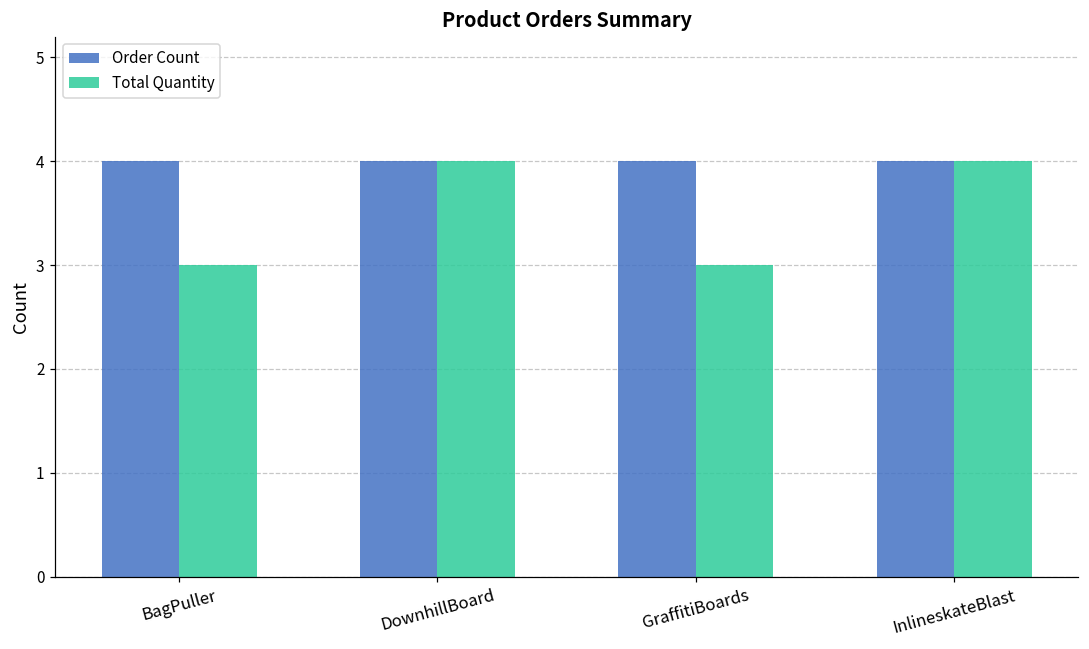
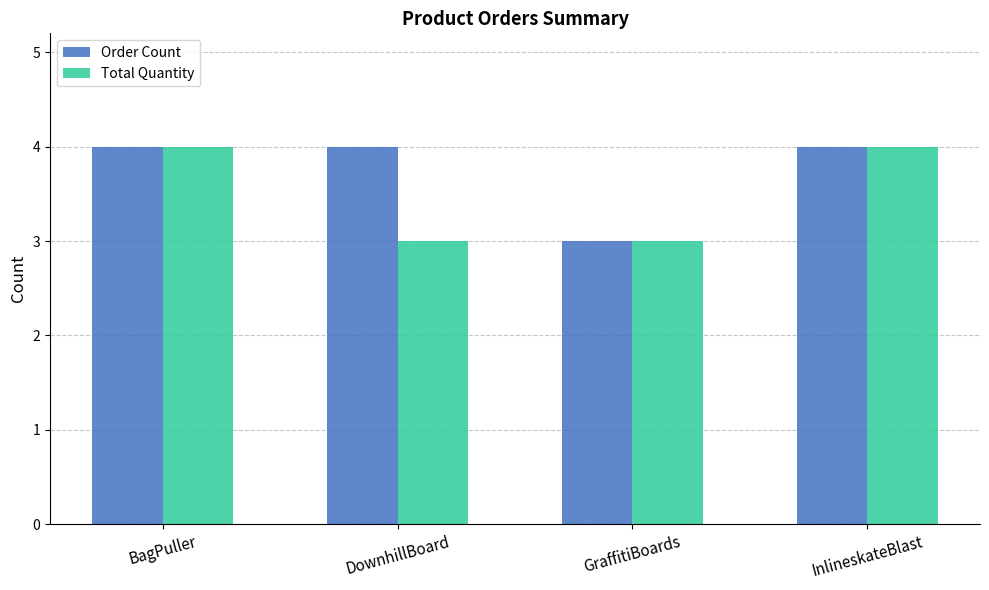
  {
    "Order Count": {
      "BagPuller": 4,
      "DownhillBoard": 4,
-     "GraffitiBoards": 4,
+     "GraffitiBoards": 3,
      "InlineskateBlast": 4
    },
    "Total Quantity": {
-     "BagPuller": 3,
-     "DownhillBoard": 4,
+     "BagPuller": 4,
+     "DownhillBoard": 3,
      "GraffitiBoards": 3,
      "InlineskateBlast": 4
    }
  }
